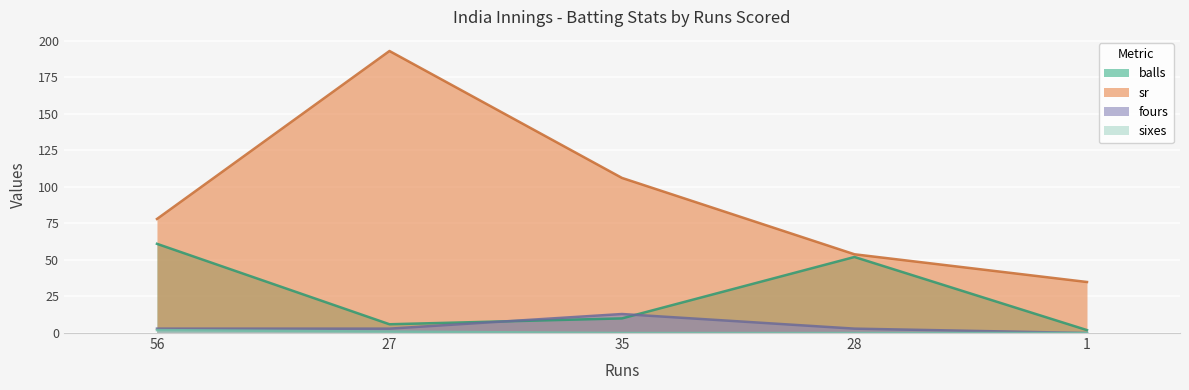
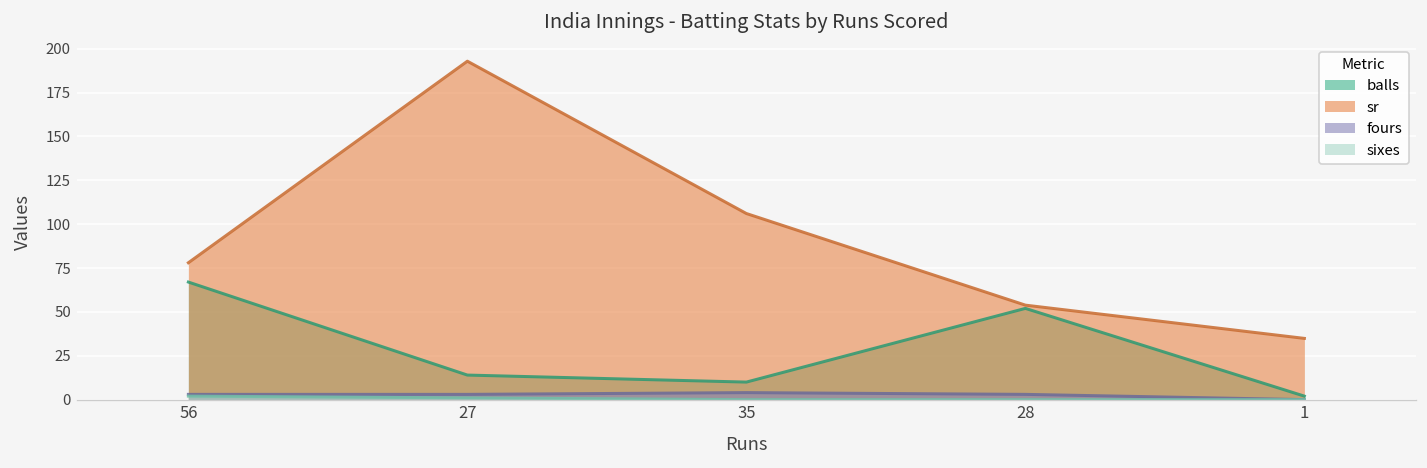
  {
    "balls": {
-     "56": 61,
-     "27": 6,
+     "56": 67,
+     "27": 14,
      "35": 10,
      "28": 52,
      "1": 2
    },
    "sr": {
      "56": 78,
      "27": 193,
      "35": 106,
      "28": 54,
      "1": 35
    },
    "fours": {
      "27": 3,
-     "35": 13,
+     "35": 4,
      "28": 3
    },
    "sixes": {
      "27": 1,
      "35": 0,
      "28": 0
    }
  }
